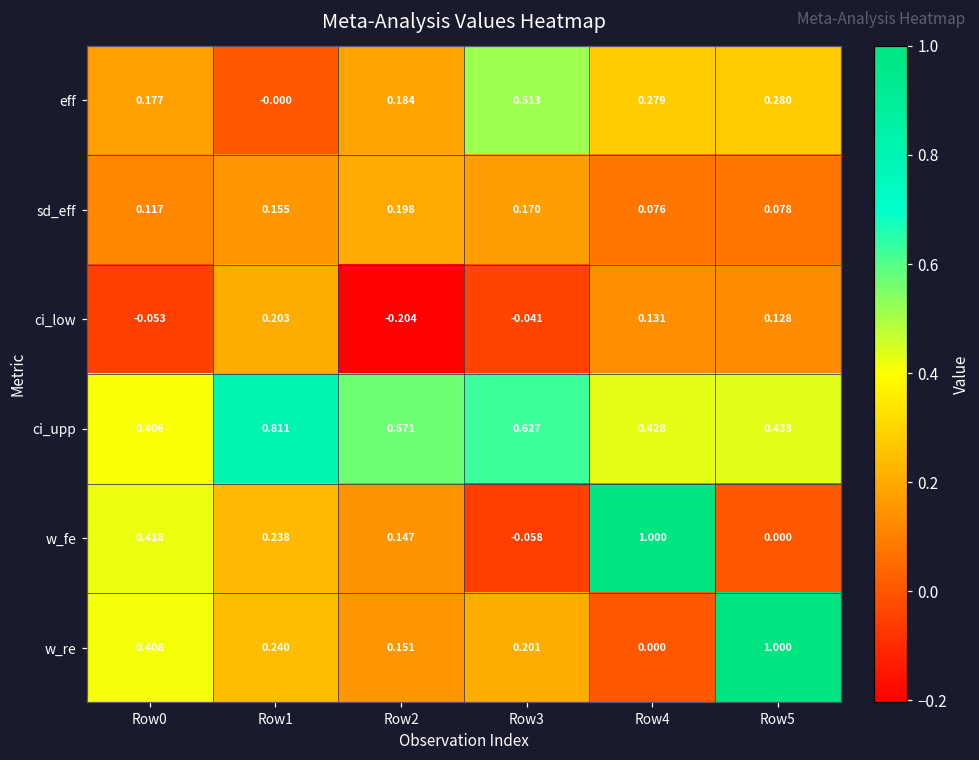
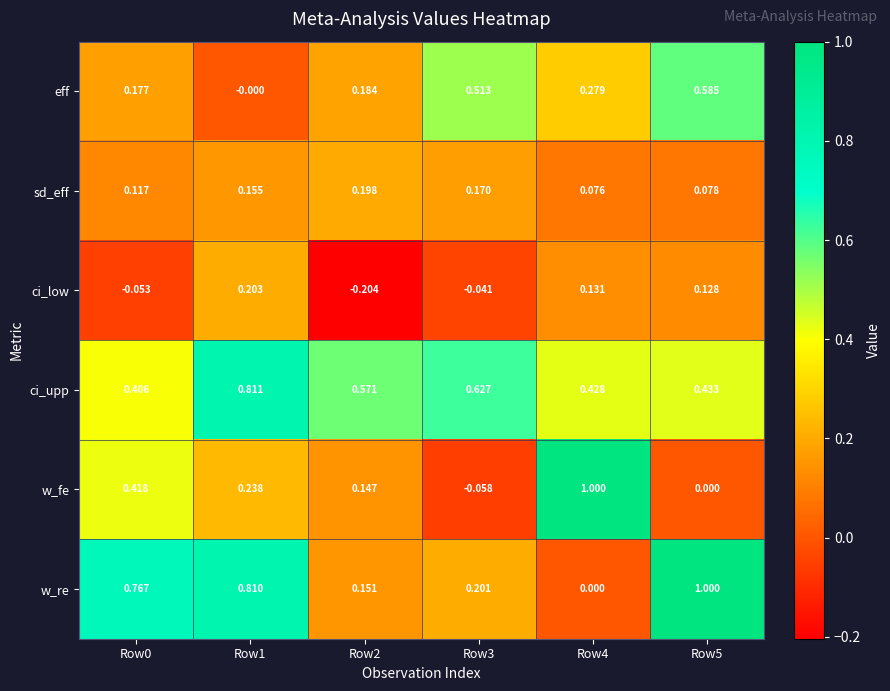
  {
    "eff": {
      "Row0": 0.177,
      "Row1": -0.000,
      "Row2": 0.184,
      "Row3": 0.513,
      "Row4": 0.279,
-     "Row5": 0.280
+     "Row5": 0.585
    },
    "sd_eff": {
      "Row0": 0.117,
      "Row1": 0.155,
      "Row2": 0.198,
      "Row3": 0.170,
      "Row4": 0.076,
      "Row5": 0.078
    },
    "ci_low": {
      "Row0": -0.053,
      "Row1": 0.203,
      "Row2": -0.204,
      "Row3": -0.041,
      "Row4": 0.131,
      "Row5": 0.128
    },
    "ci_upp": {
      "Row0": 0.406,
      "Row1": 0.811,
      "Row2": 0.571,
      "Row3": 0.627,
      "Row4": 0.428,
      "Row5": 0.433
    },
    "w_fe": {
      "Row0": 0.418,
      "Row1": 0.238,
      "Row2": 0.147,
      "Row3": -0.058,
      "Row4": 1.000,
      "Row5": 0.000
    },
    "w_re": {
-     "Row0": 0.408,
-     "Row1": 0.240,
+     "Row0": 0.767,
+     "Row1": 0.810,
      "Row2": 0.151,
      "Row3": 0.201,
      "Row4": 0.000,
      "Row5": 1.000
    }
  }
